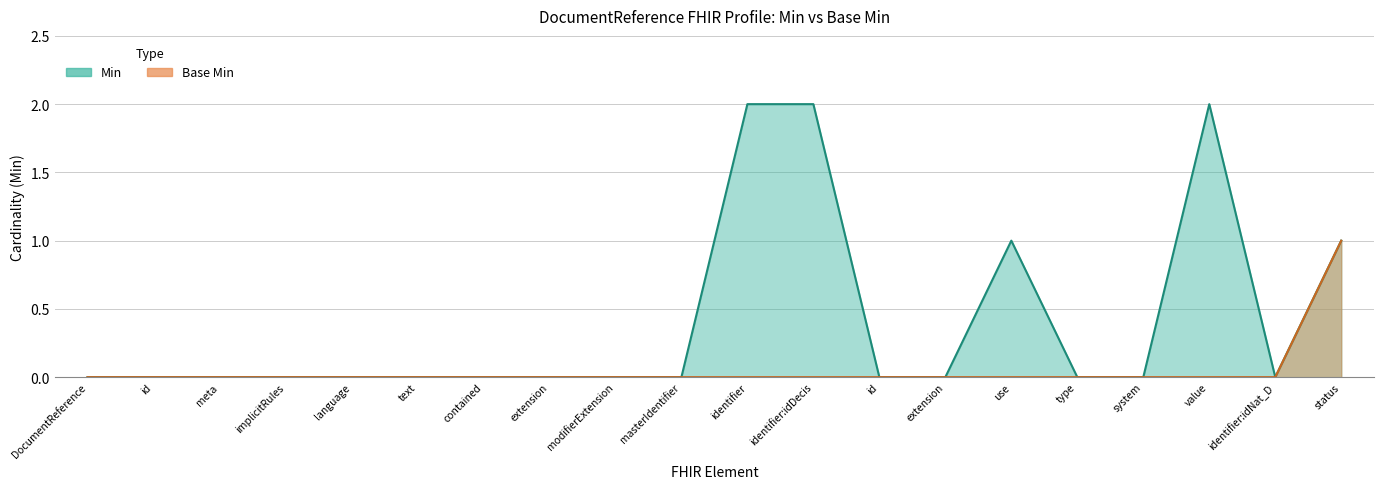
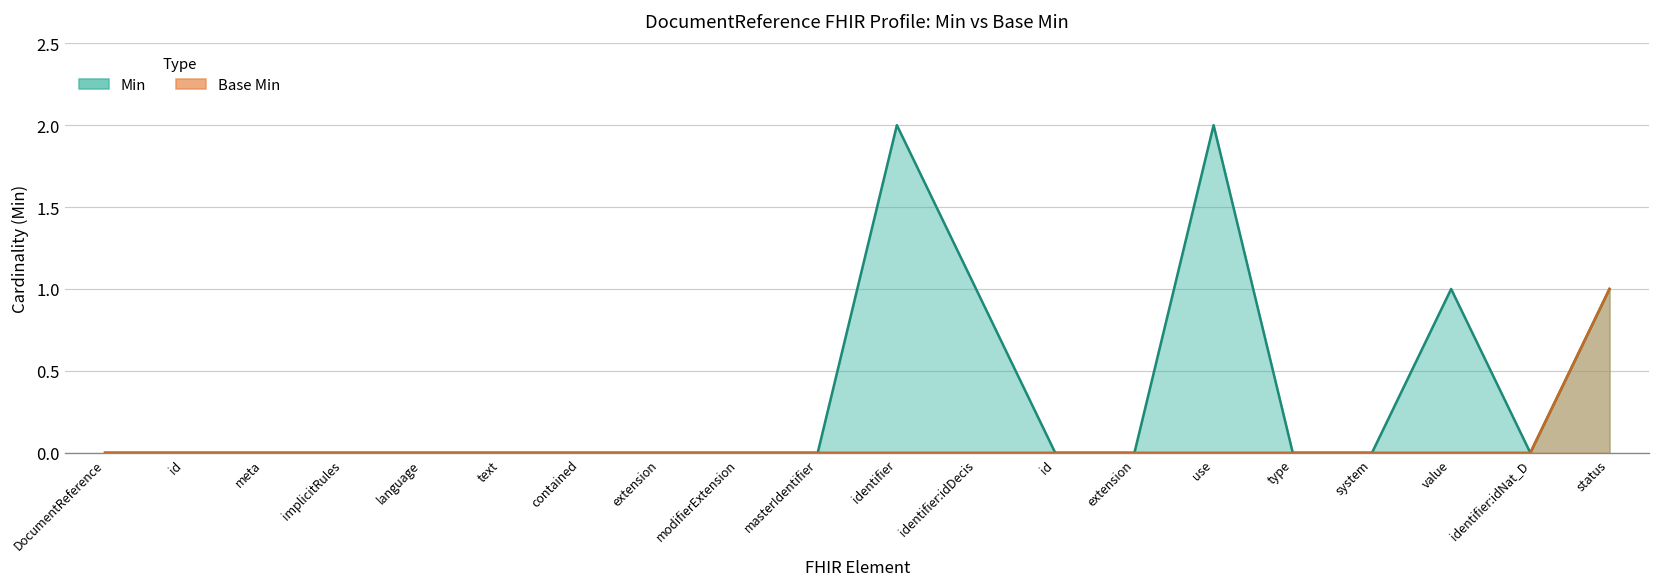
  {
    "Min": {
      "identifier": 2,
-     "identifier:idDecis": 2,
-     "use": 1,
-     "value": 2
+     "identifier:idDecis": 1,
+     "use": 2,
+     "value": 1
    },
    "Base Min": {
      "identifier": 0,
      "identifier:idDecis": 0,
      "use": 0,
      "value": 0
    }
  }
